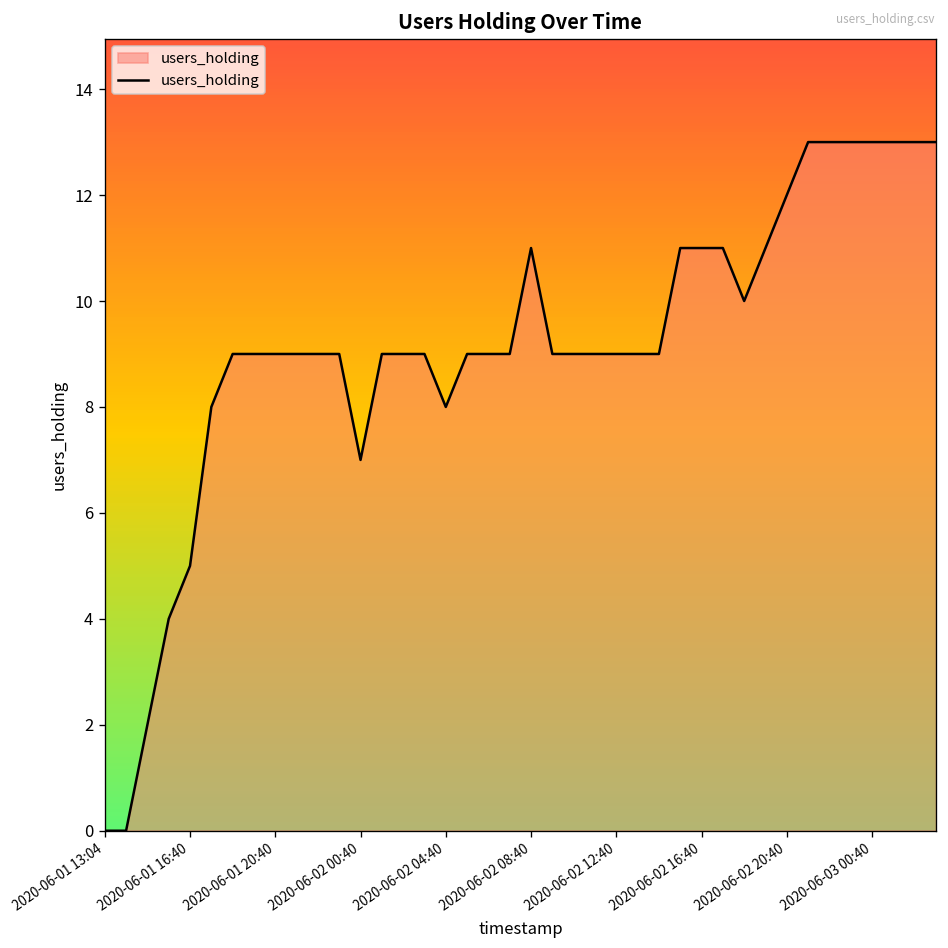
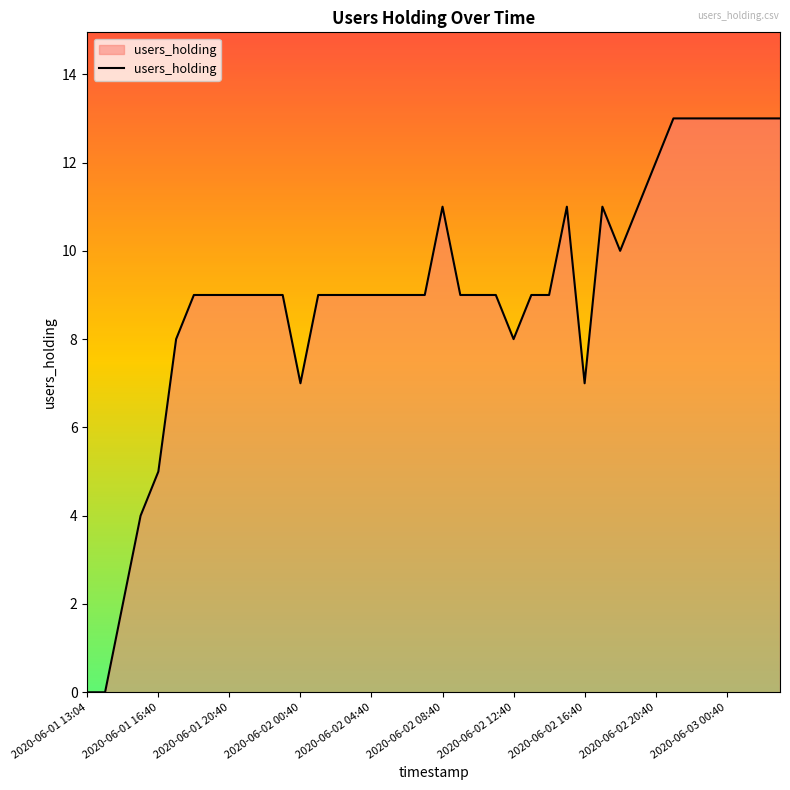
  {
    "2020-06-01 13:04": 0,
    "2020-06-01 16:40": 5,
    "2020-06-01 20:40": 9,
    "2020-06-02 00:40": 7,
-   "2020-06-02 04:40": 8,
+   "2020-06-02 04:40": 9,
    "2020-06-02 08:40": 11,
-   "2020-06-02 12:40": 9,
-   "2020-06-02 16:40": 11,
+   "2020-06-02 12:40": 8,
+   "2020-06-02 16:40": 7,
    "2020-06-02 20:40": 12,
    "2020-06-03 00:40": 13
  }
